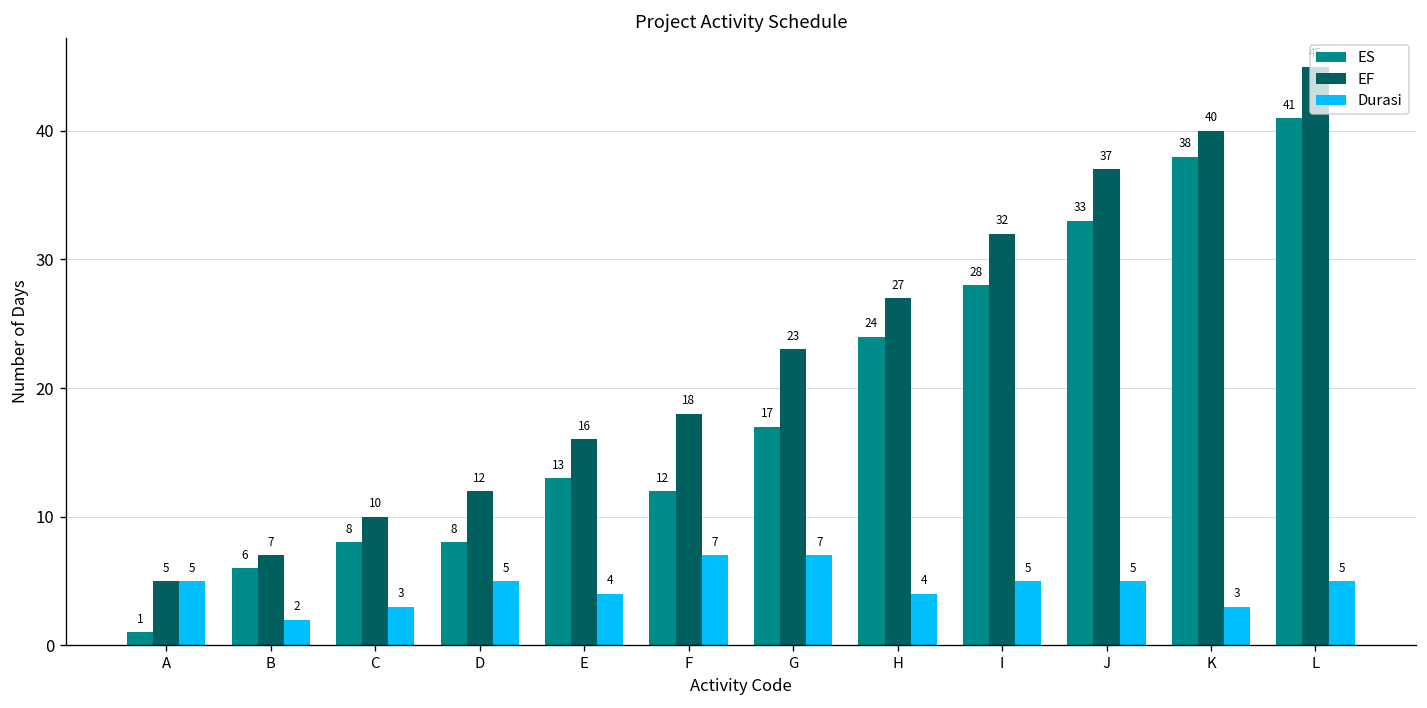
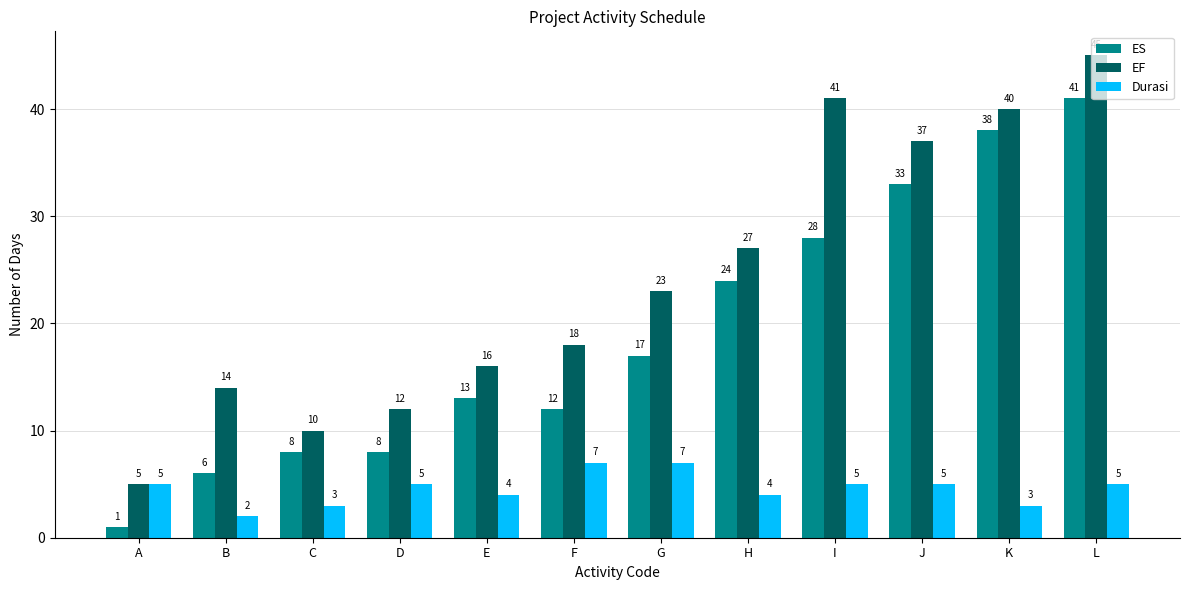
  {
    "ES": {
      "A": 1,
      "B": 6,
      "C": 8,
      "D": 8,
      "E": 13,
      "F": 12,
      "G": 17,
      "H": 24,
      "I": 28,
      "J": 33,
      "K": 38,
      "L": 41
    },
    "EF": {
      "A": 5,
-     "B": 7,
+     "B": 14,
      "C": 10,
      "D": 12,
      "E": 16,
      "F": 18,
      "G": 23,
      "H": 27,
-     "I": 32,
+     "I": 41,
      "J": 37,
      "K": 40
    },
    "Durasi": {
      "A": 5,
      "B": 2,
      "C": 3,
      "D": 5,
      "E": 4,
      "F": 7,
      "G": 7,
      "H": 4,
      "I": 5,
      "J": 5,
      "K": 3,
      "L": 5
    }
  }
